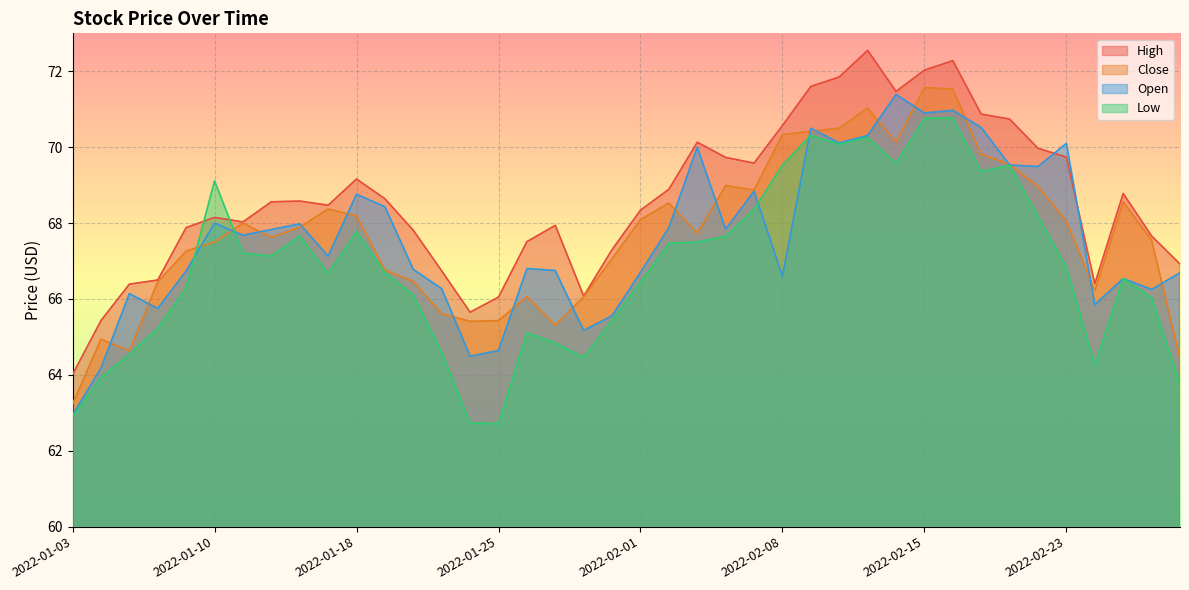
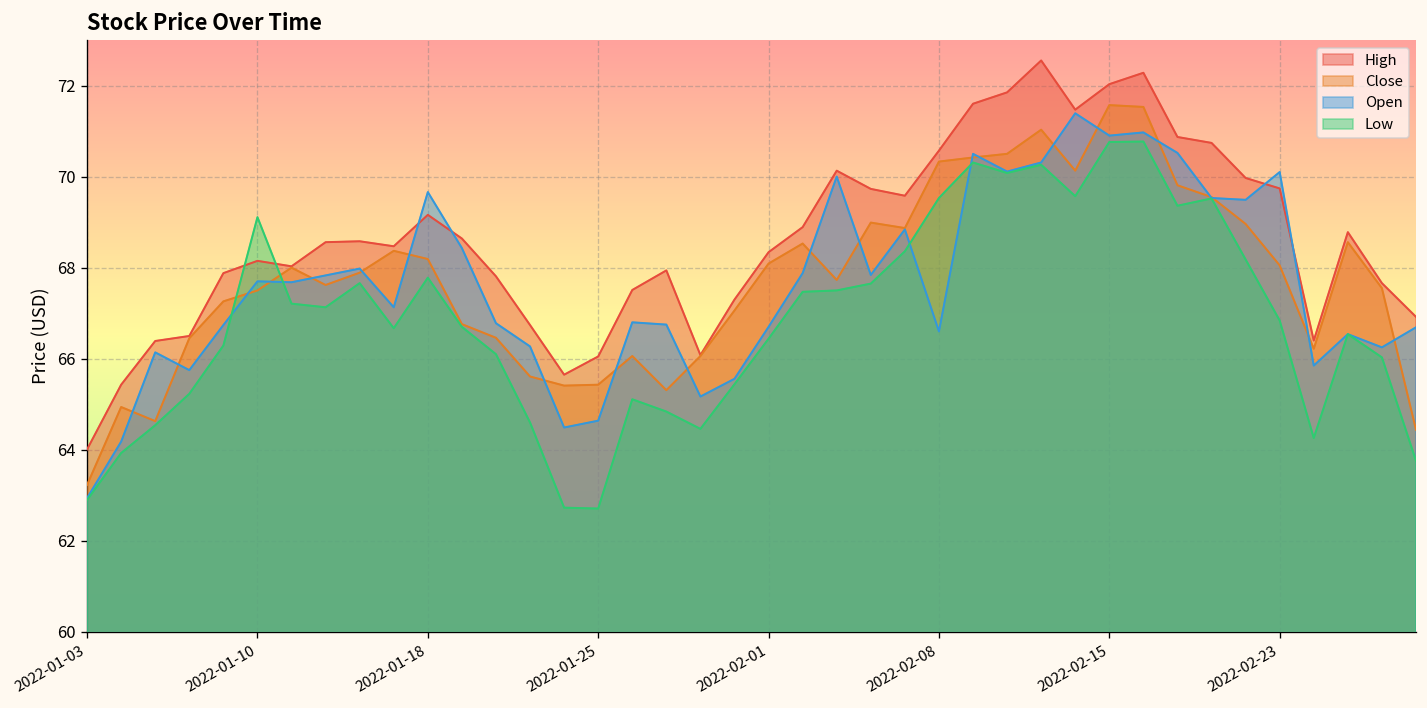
  {
    "Open": {
-     "2022-01-10": 68.0,
-     "2022-01-18": 68.8,
+     "2022-01-10": 67.7,
+     "2022-01-18": 69.7,
      "2022-01-25": 64.6,
      "2022-02-01": 66.7,
      "2022-02-08": 66.6,
      "2022-02-15": 70.9,
      "2022-02-23": 70.1
    },
    "Low": {
      "2022-01-10": 69.1,
      "2022-01-18": 67.8,
      "2022-01-25": 62.7,
      "2022-02-01": 66.4,
      "2022-02-08": 69.5,
      "2022-02-15": 70.8,
      "2022-02-23": 66.8
    }
  }
